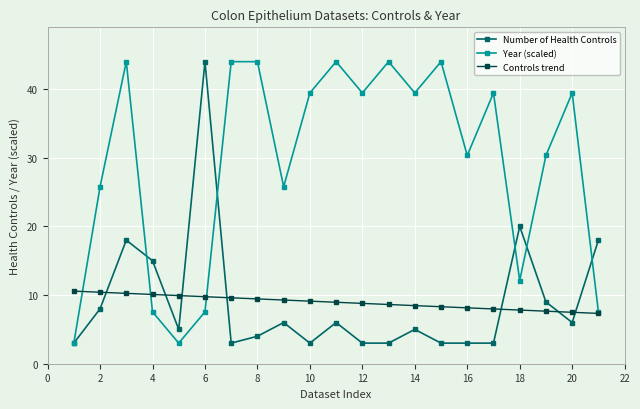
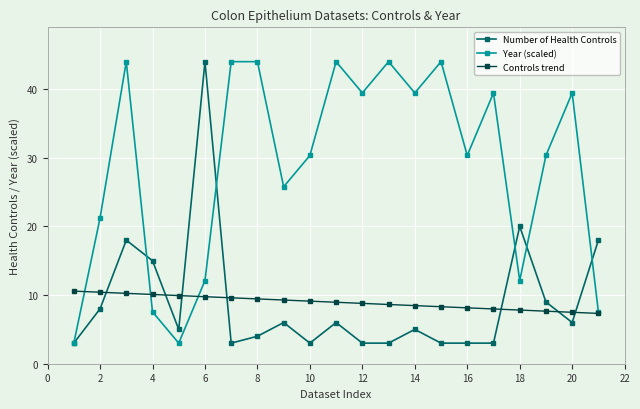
  {
    "Year (scaled)": {
-     "2": 26,
+     "2": 21,
      "4": 8,
-     "6": 8,
+     "6": 12,
      "8": 44,
-     "10": 39,
+     "10": 30,
      "12": 39,
      "14": 39,
      "16": 30,
      "18": 12,
      "20": 39
    }
  }
